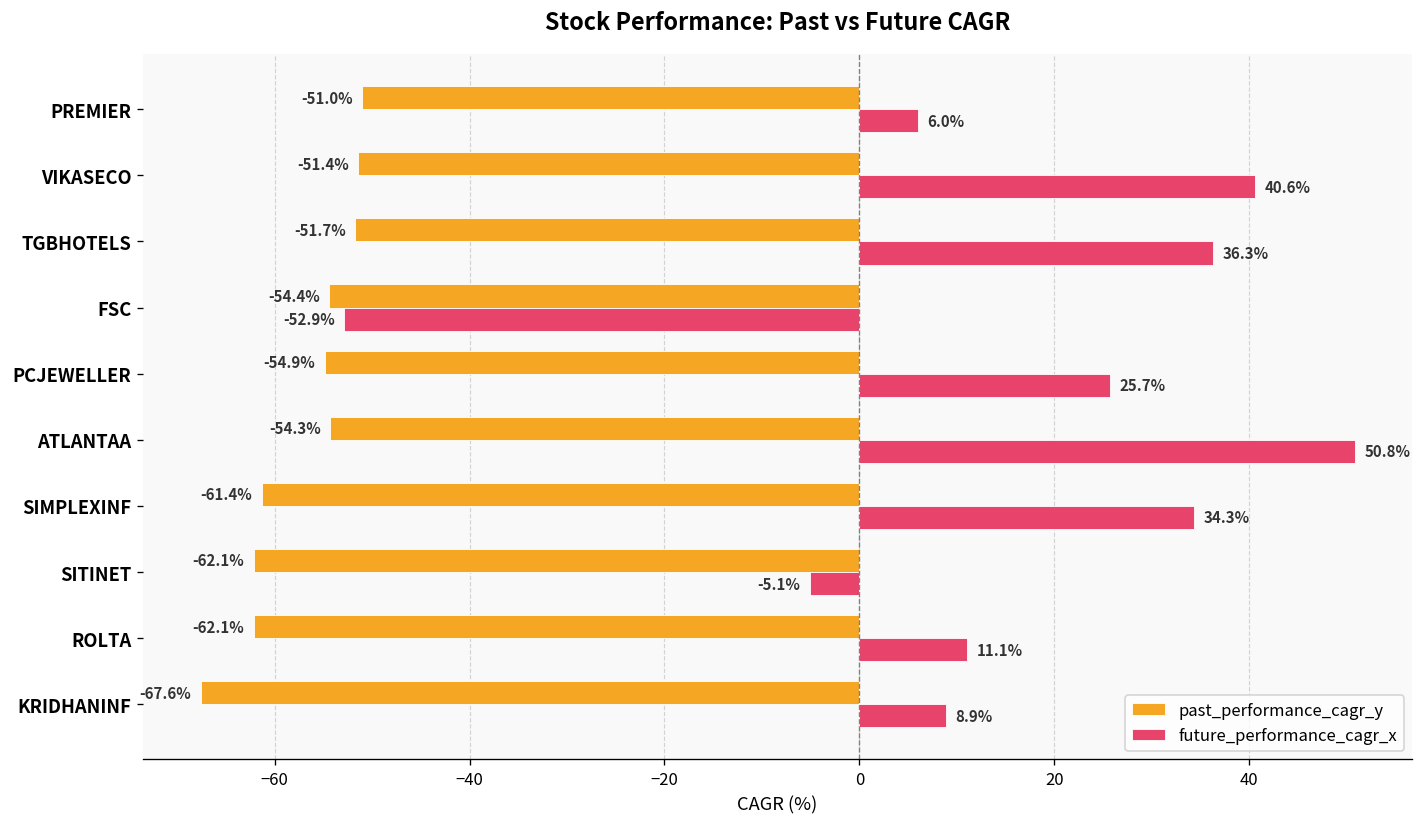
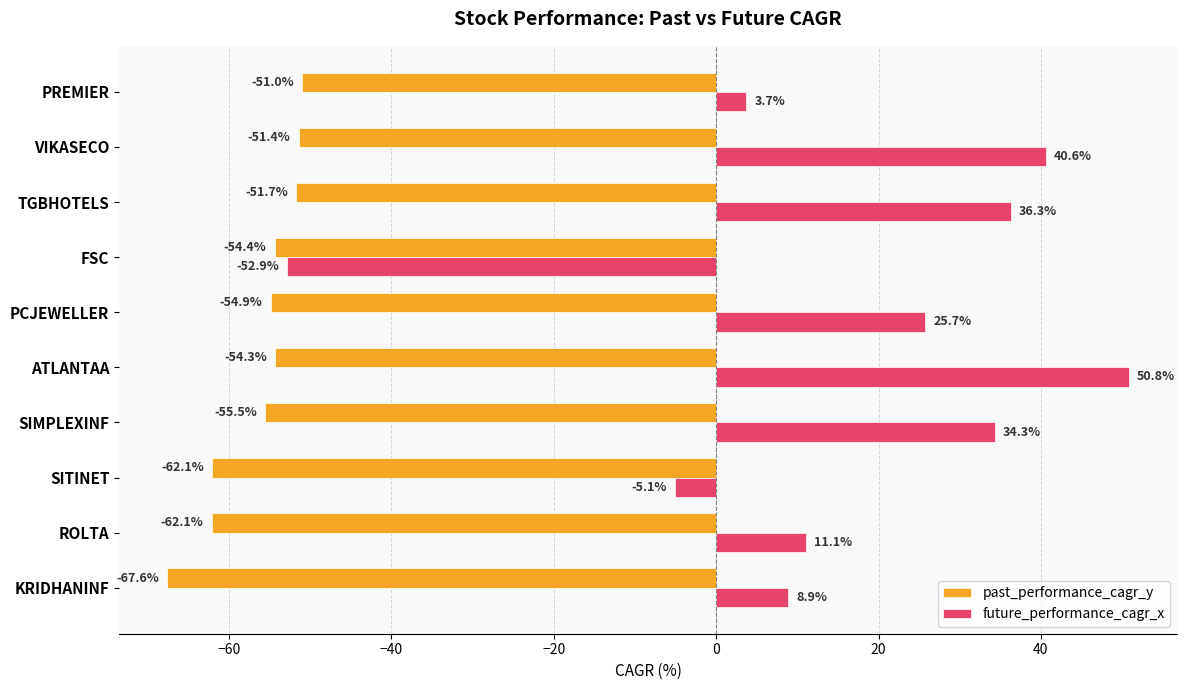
  {
    "past_performance_cagr_y": {
      "PREMIER": "-51.0%",
      "VIKASECO": "-51.4%",
      "TGBHOTELS": "-51.7%",
      "FSC": "-54.4%",
      "PCJEWELLER": "-54.9%",
      "ATLANTAA": "-54.3%",
-     "SIMPLEXINF": "-61.4%",
+     "SIMPLEXINF": "-55.5%",
      "SITINET": "-62.1%",
      "ROLTA": "-62.1%",
      "KRIDHANINF": "-67.6%"
    },
    "future_performance_cagr_x": {
-     "PREMIER": "6.0%",
+     "PREMIER": "3.7%",
      "VIKASECO": "40.6%",
      "TGBHOTELS": "36.3%",
      "FSC": "-52.9%",
      "PCJEWELLER": "25.7%",
      "ATLANTAA": "50.8%",
      "SIMPLEXINF": "34.3%",
      "SITINET": "-5.1%",
      "ROLTA": "11.1%",
      "KRIDHANINF": "8.9%"
    }
  }
